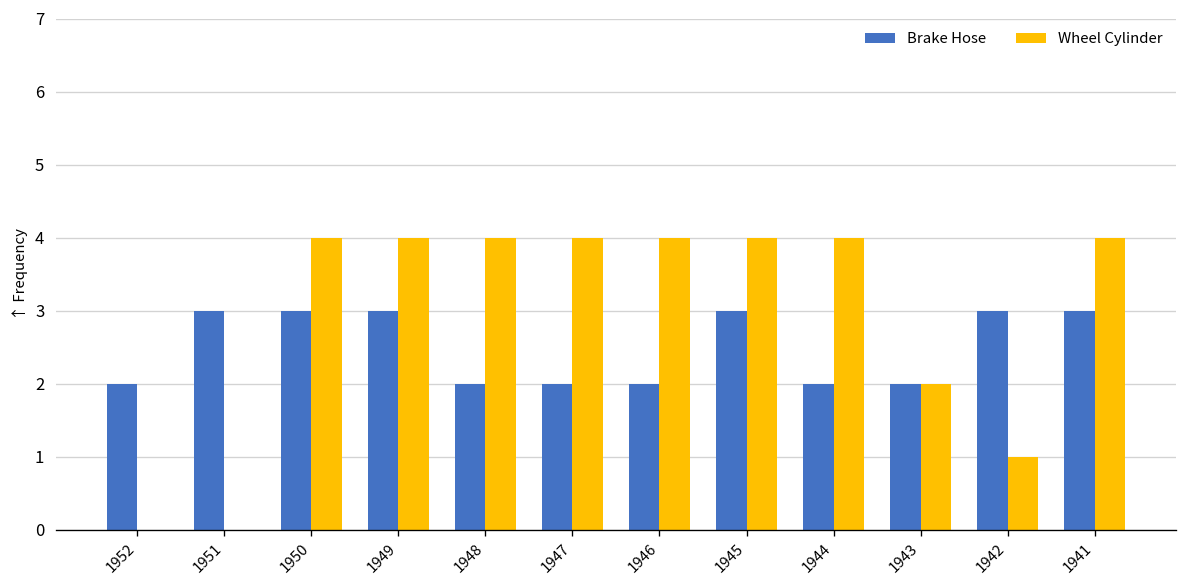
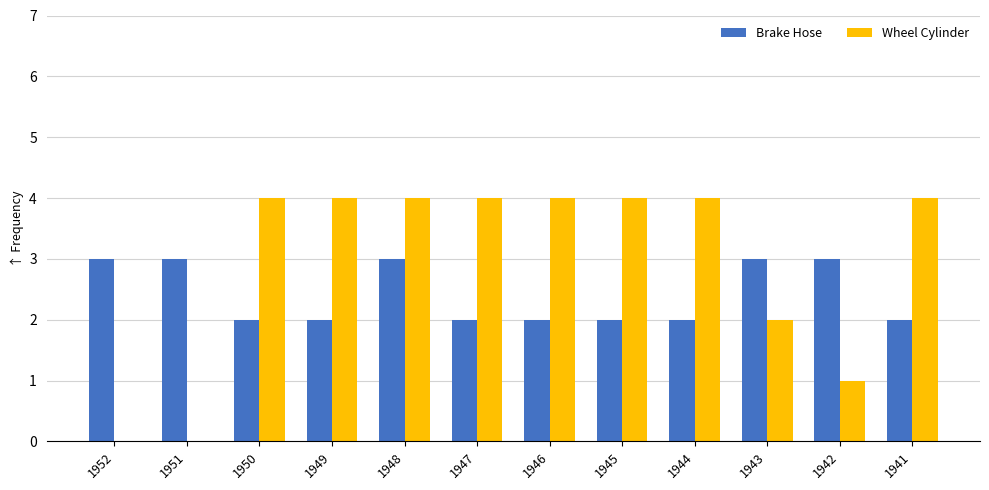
  {
    "Brake Hose": {
-     "1952": 2,
+     "1952": 3,
      "1951": 3,
-     "1950": 3,
-     "1949": 3,
-     "1948": 2,
+     "1950": 2,
+     "1949": 2,
+     "1948": 3,
      "1947": 2,
      "1946": 2,
-     "1945": 3,
+     "1945": 2,
      "1944": 2,
-     "1943": 2,
+     "1943": 3,
      "1942": 3,
-     "1941": 3
+     "1941": 2
    },
    "Wheel Cylinder": {
      "1952": 0,
      "1951": 0,
      "1950": 4,
      "1949": 4,
      "1948": 4,
      "1947": 4,
      "1946": 4,
      "1945": 4,
      "1944": 4,
      "1943": 2,
      "1942": 1,
      "1941": 4
    }
  }
